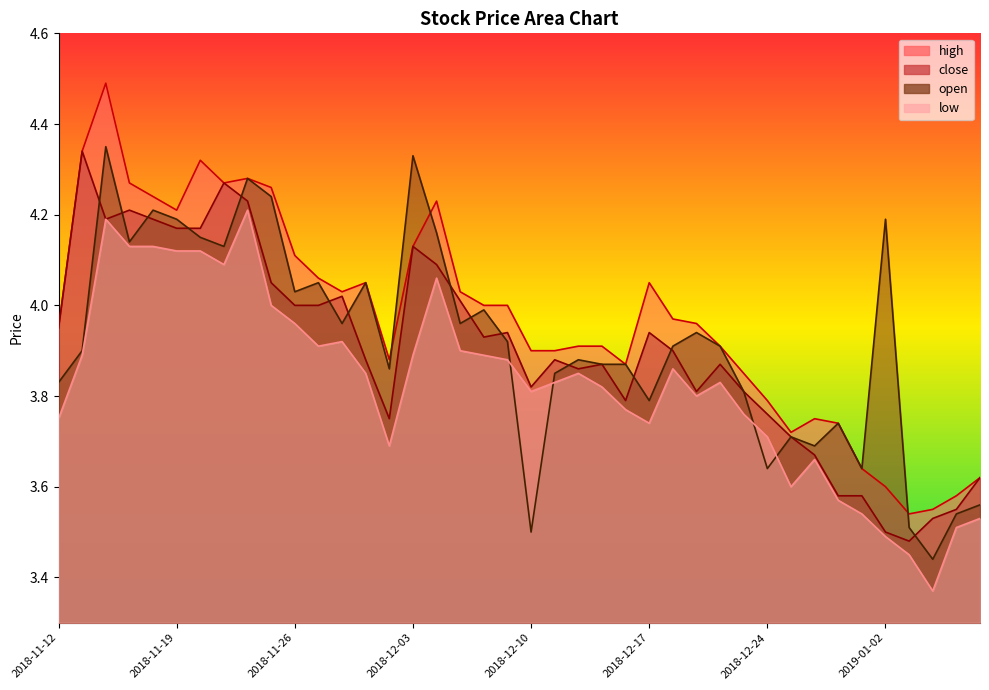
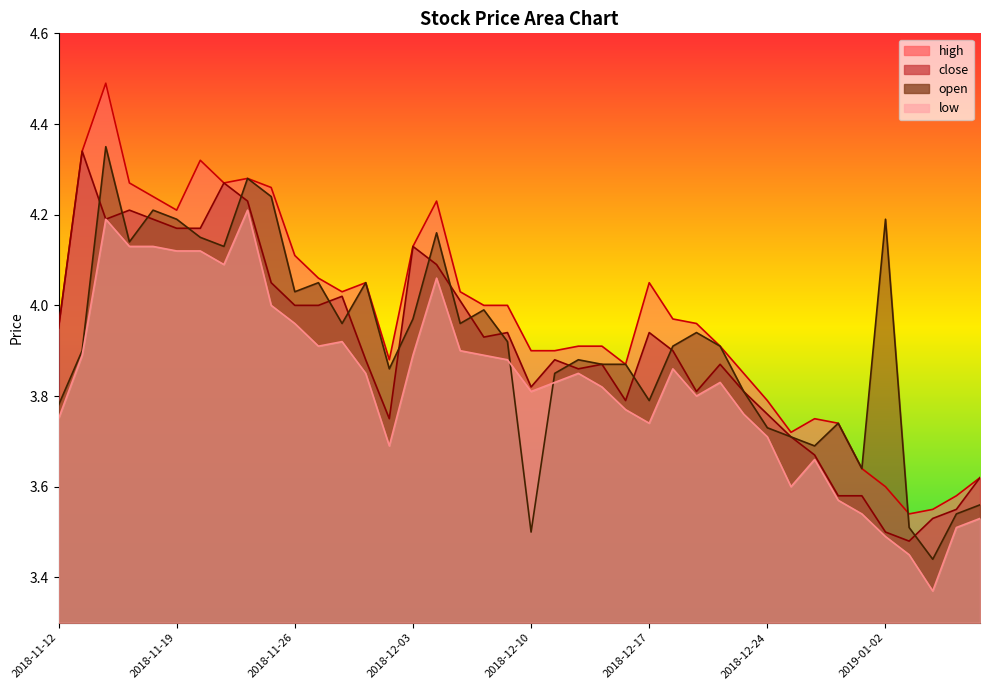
  {
    "open": {
-     "2018-11-12": 3.83,
+     "2018-11-12": 3.78,
      "2018-11-19": 4.19,
      "2018-11-26": 4.03,
-     "2018-12-03": 4.33,
+     "2018-12-03": 3.97,
      "2018-12-10": 3.50,
      "2018-12-17": 3.79,
-     "2018-12-24": 3.64,
+     "2018-12-24": 3.73,
      "2019-01-02": 4.19
    }
  }
